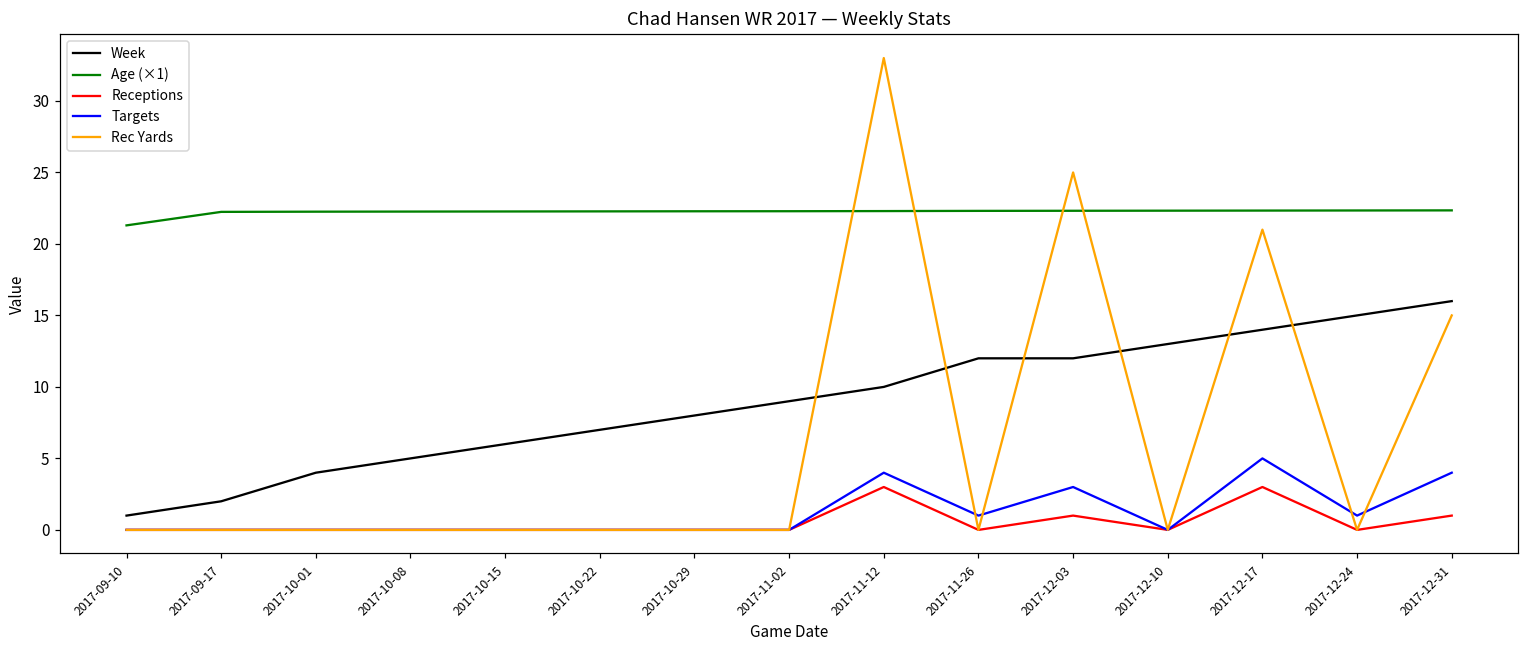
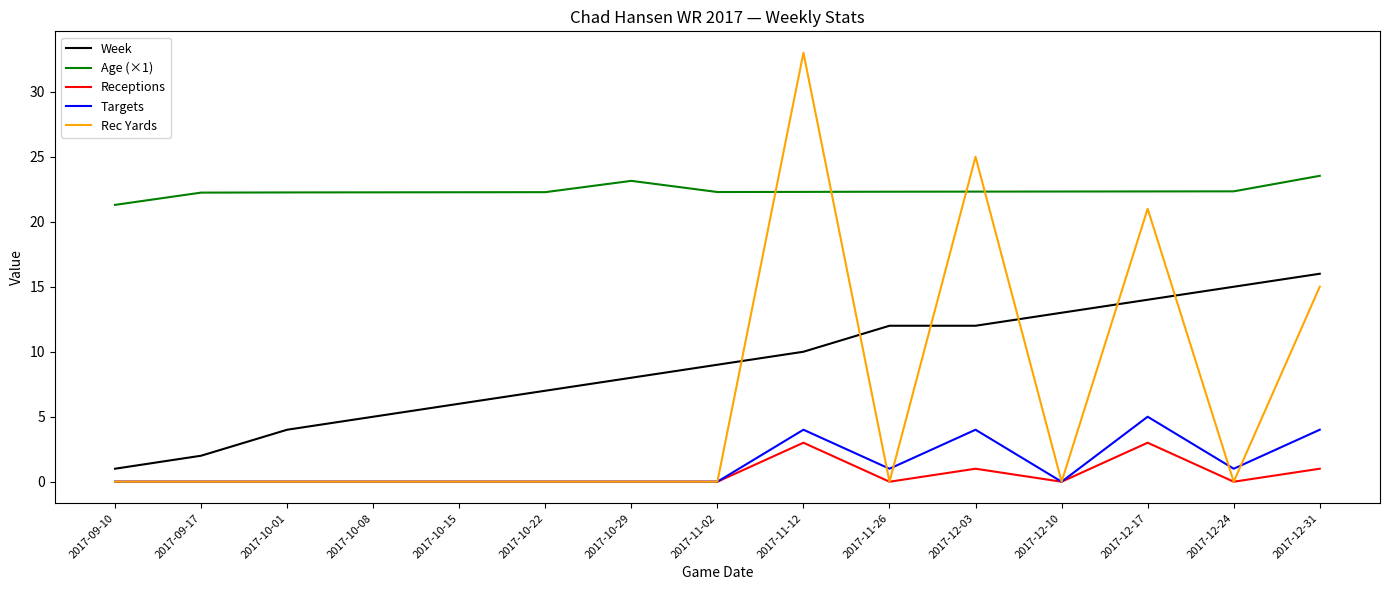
  {
    "Week": {
      "2017-09-10": 1.0,
      "2017-09-17": 2.0,
      "2017-10-01": 4.0,
      "2017-10-08": 5.0,
      "2017-10-15": 6.0,
      "2017-10-22": 7.0,
      "2017-10-29": 8.0,
      "2017-11-02": 9.0,
      "2017-11-12": 10.0,
      "2017-11-26": 12.0,
      "2017-12-03": 12.0,
      "2017-12-10": 13.0,
      "2017-12-17": 14.0,
      "2017-12-24": 15.0,
      "2017-12-31": 16.0
    },
    "Age (×1)": {
      "2017-09-10": 21.3,
      "2017-09-17": 22.2,
      "2017-10-01": 22.3,
      "2017-10-08": 22.3,
      "2017-10-15": 22.3,
      "2017-10-22": 22.3,
-     "2017-10-29": 22.3,
+     "2017-10-29": 23.1,
      "2017-11-02": 22.3,
      "2017-11-12": 22.3,
      "2017-11-26": 22.3,
      "2017-12-03": 22.3,
      "2017-12-10": 22.3,
      "2017-12-17": 22.3,
      "2017-12-24": 22.3,
-     "2017-12-31": 22.3
+     "2017-12-31": 23.5
    },
    "Receptions": {
      "2017-11-12": 3.0,
      "2017-12-03": 1.0,
      "2017-12-17": 3.0,
      "2017-12-31": 1.0
    },
    "Targets": {
      "2017-11-12": 4,
      "2017-11-26": 1,
-     "2017-12-03": 3,
+     "2017-12-03": 4,
      "2017-12-17": 5,
      "2017-12-24": 1,
      "2017-12-31": 4
    },
    "Rec Yards": {
      "2017-11-12": 33.0,
      "2017-12-03": 25.0,
      "2017-12-17": 21.0,
      "2017-12-31": 15.0
    }
  }
